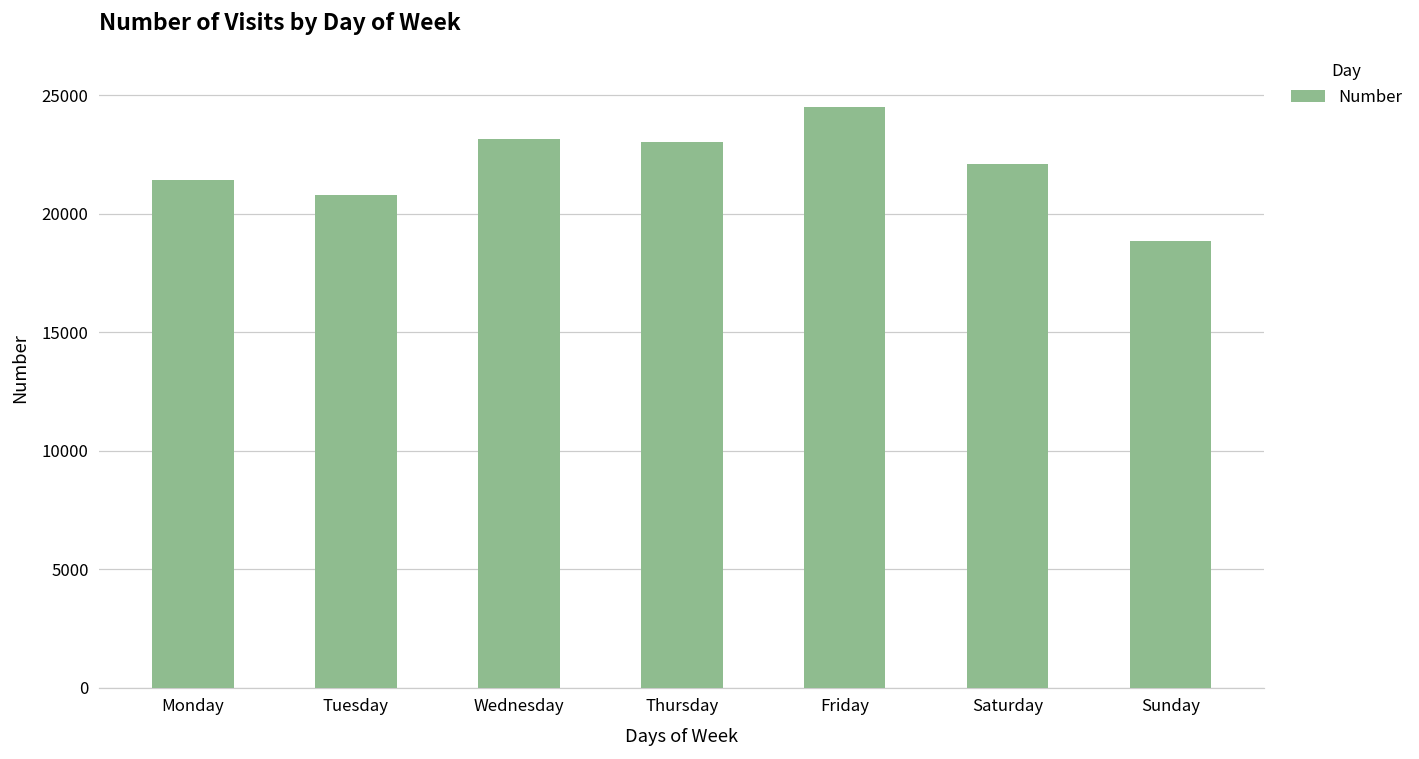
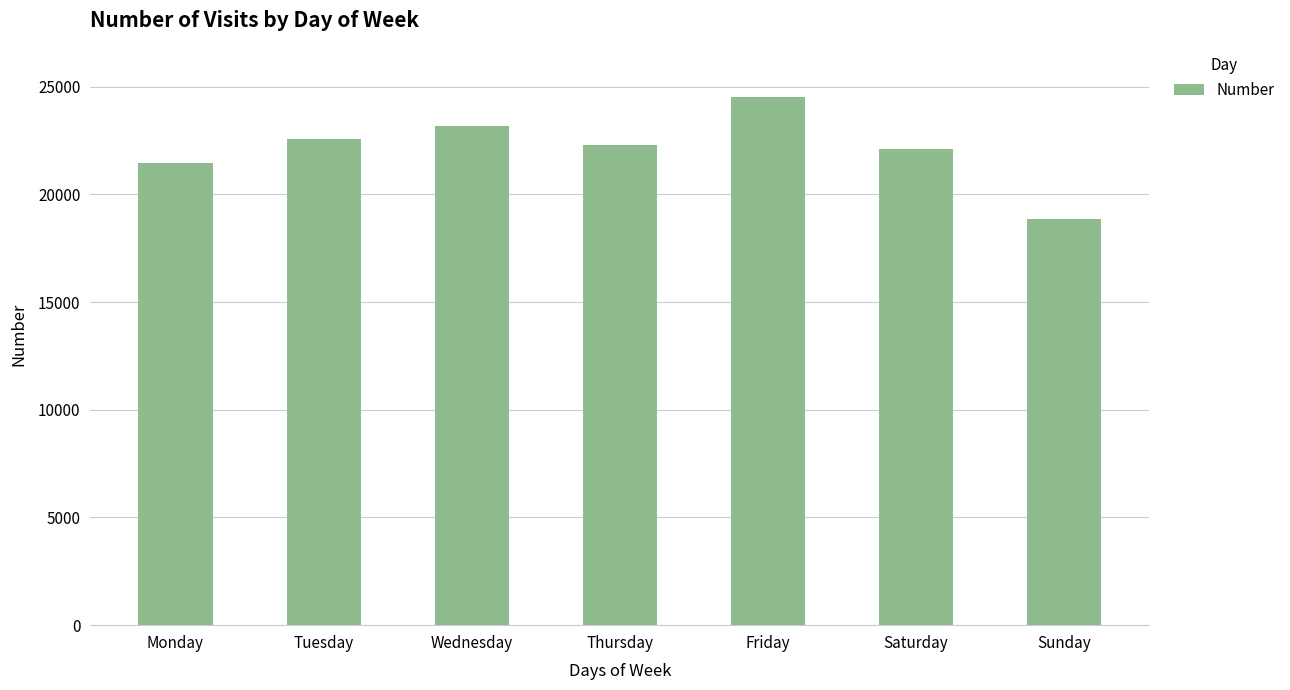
  {
    "Monday": 21400,
-   "Tuesday": 20800,
+   "Tuesday": 22600,
    "Wednesday": 23200,
-   "Thursday": 23000,
+   "Thursday": 22300,
    "Friday": 24500,
    "Saturday": 22100,
    "Sunday": 18900
  }
